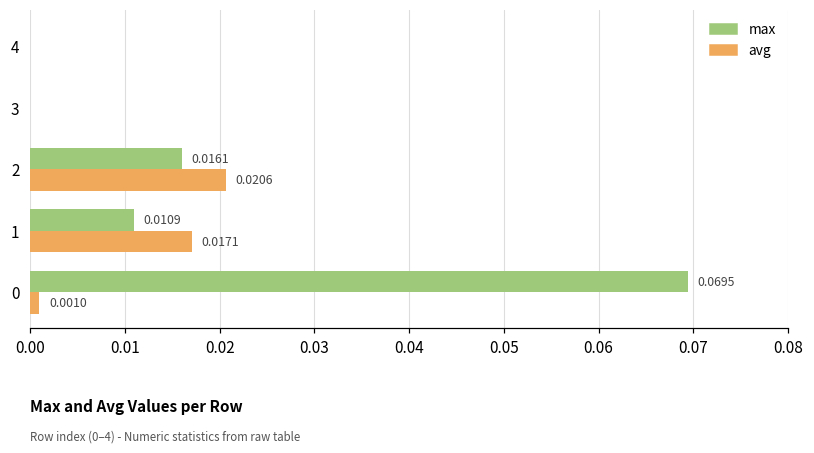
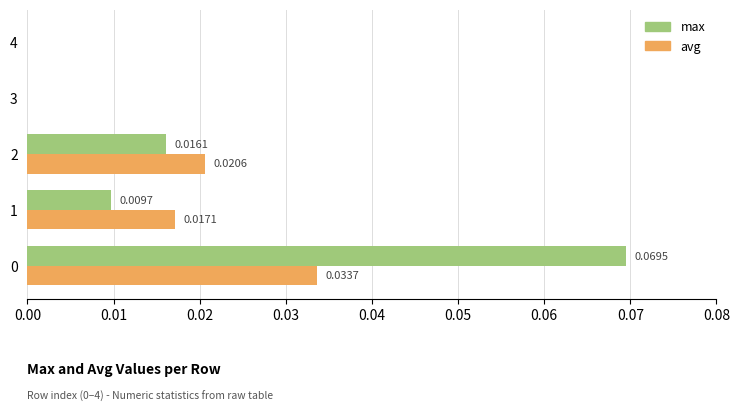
  {
    "max": {
      "2": 0.0161,
-     "1": 0.0109,
+     "1": 0.0097,
      "0": 0.0695
    },
    "avg": {
      "2": 0.0206,
      "1": 0.0171,
-     "0": 0.0010
+     "0": 0.0337
    }
  }
